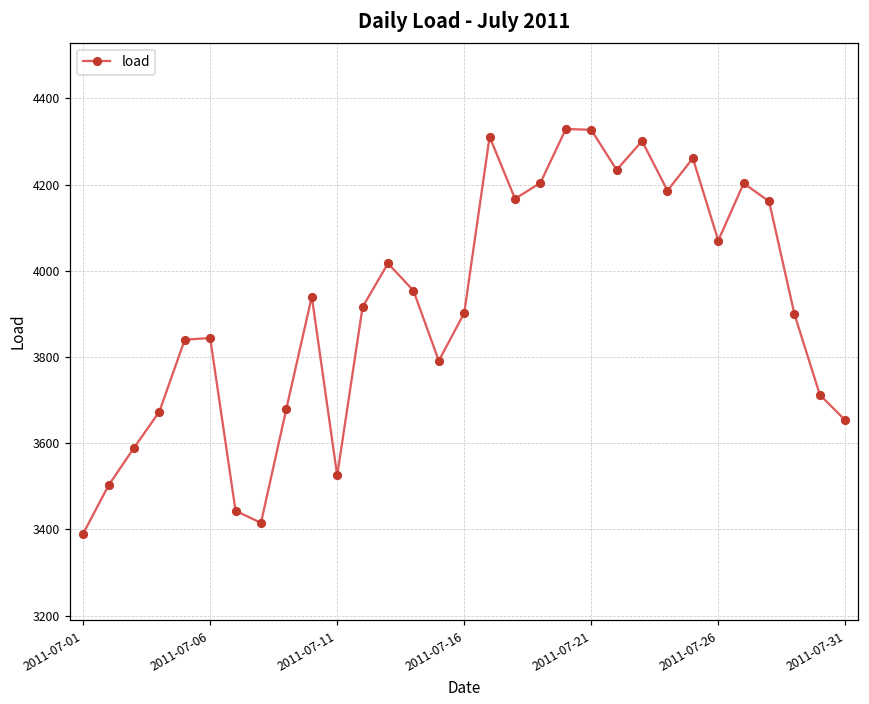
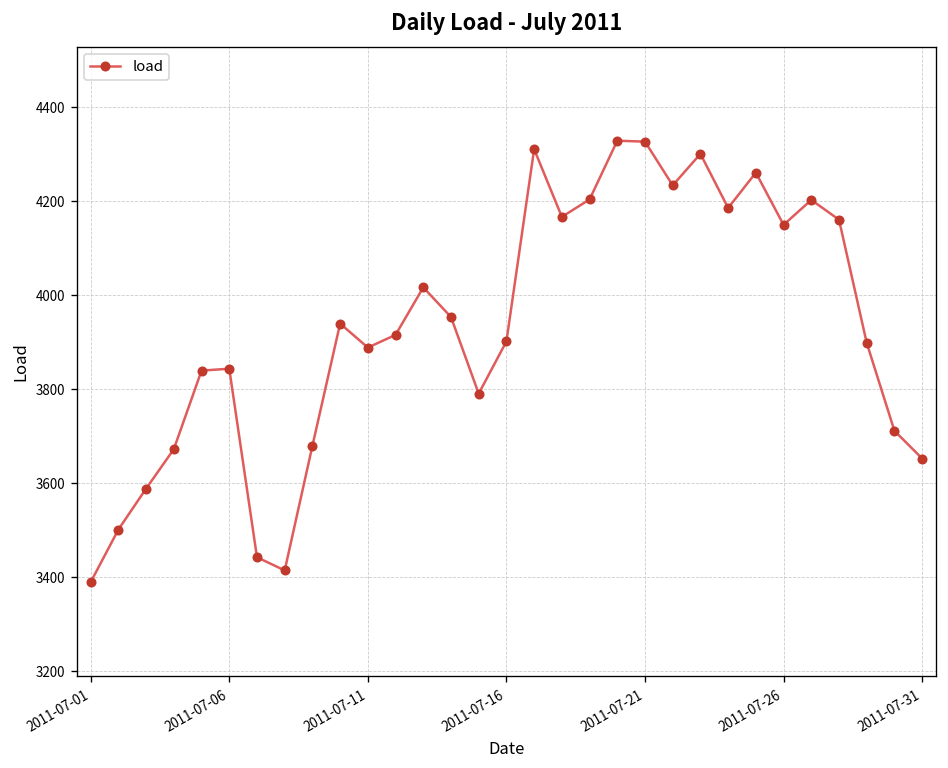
  {
    "2011-07-01": 3390,
    "2011-07-06": 3840,
-   "2011-07-11": 3530,
+   "2011-07-11": 3890,
    "2011-07-16": 3900,
    "2011-07-21": 4330,
-   "2011-07-26": 4070,
+   "2011-07-26": 4150,
    "2011-07-31": 3650
  }
